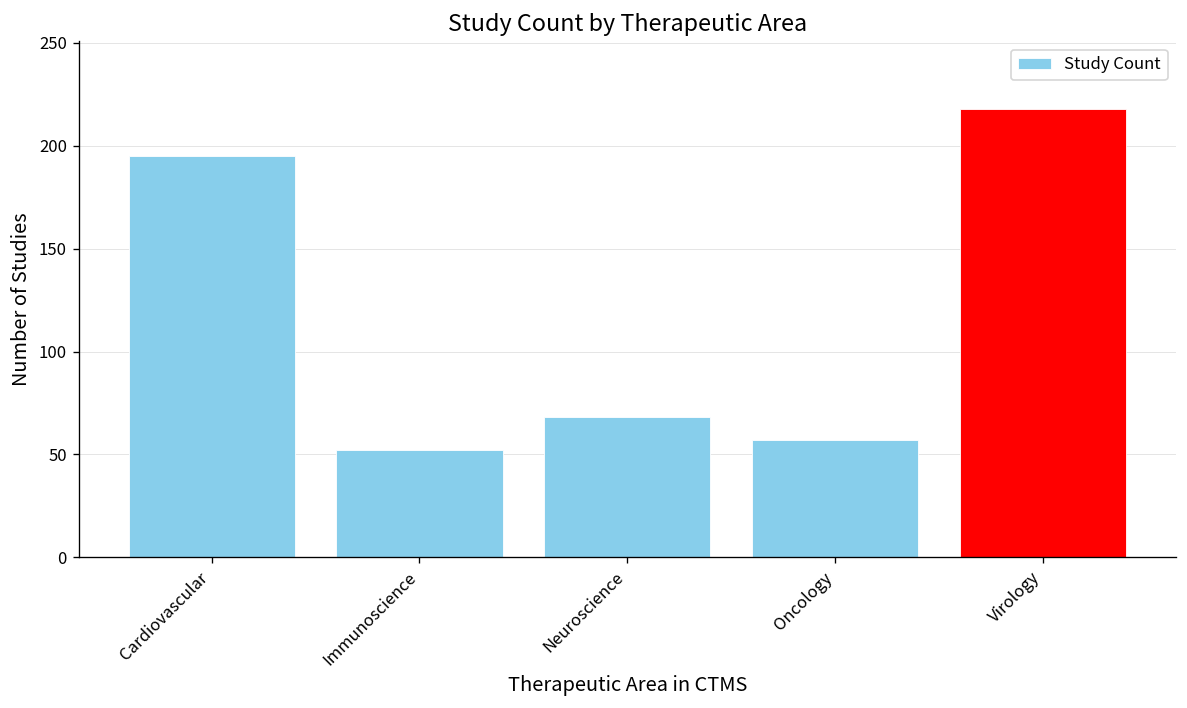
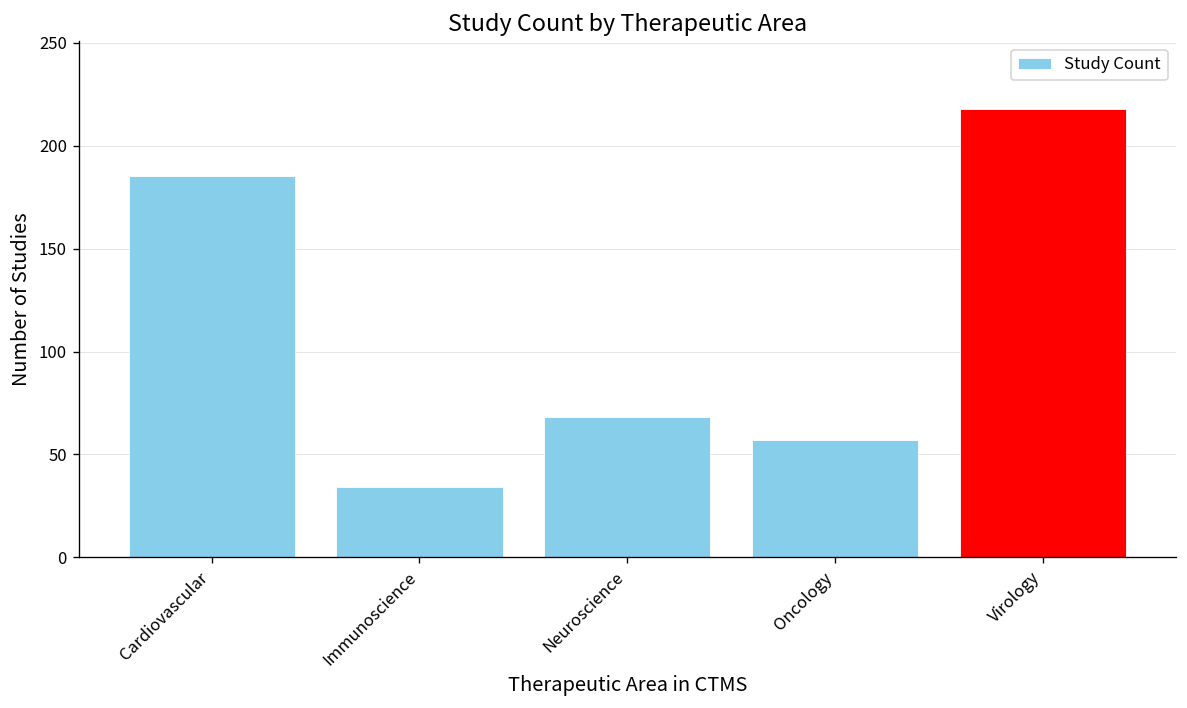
  {
-   "Cardiovascular": 195,
-   "Immunoscience": 52,
+   "Cardiovascular": 185,
+   "Immunoscience": 34,
    "Neuroscience": 68,
    "Oncology": 57,
    "Virology": 218
  }
